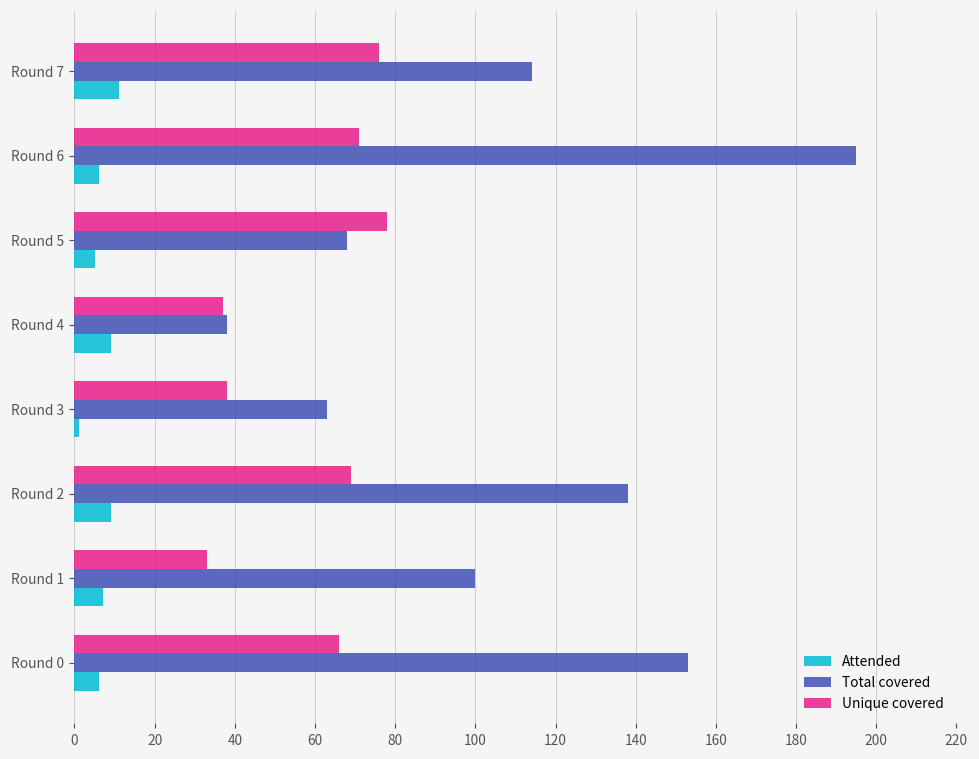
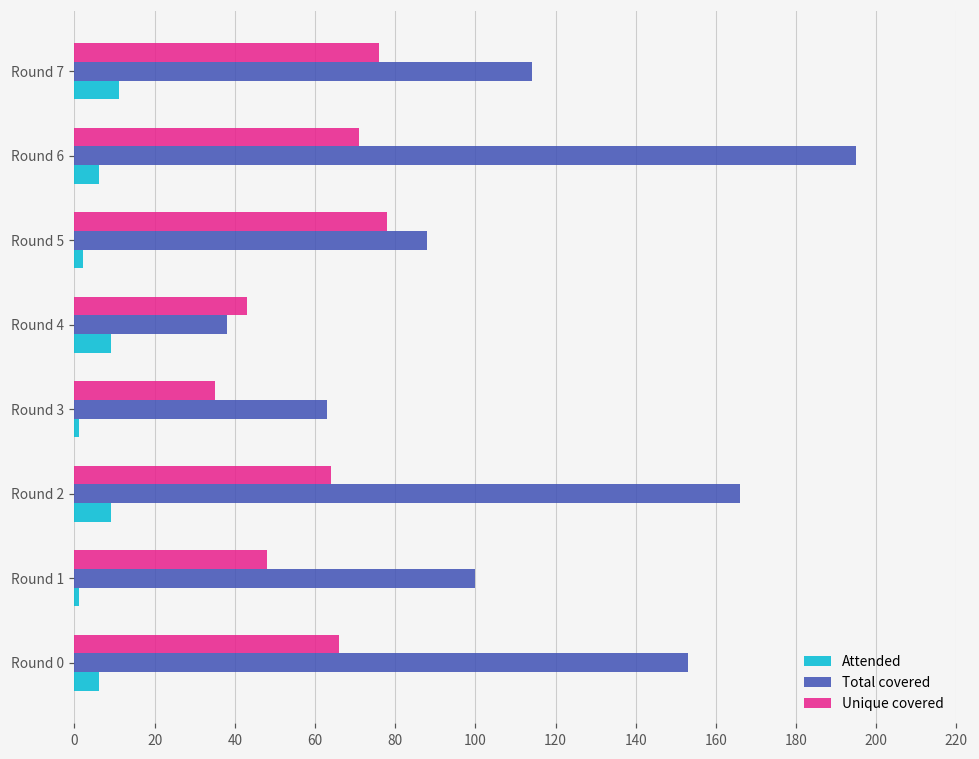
  {
    "Attended": {
      "Round 7": 11,
      "Round 6": 6,
-     "Round 5": 5,
+     "Round 5": 2,
      "Round 4": 9,
      "Round 3": 1,
      "Round 2": 9,
-     "Round 1": 7,
+     "Round 1": 1,
      "Round 0": 6
    },
    "Total covered": {
      "Round 7": 114,
      "Round 6": 195,
-     "Round 5": 68,
+     "Round 5": 88,
      "Round 4": 38,
      "Round 3": 63,
-     "Round 2": 138,
+     "Round 2": 166,
      "Round 1": 100,
      "Round 0": 153
    },
    "Unique covered": {
      "Round 7": 76,
      "Round 6": 71,
      "Round 5": 78,
-     "Round 4": 37,
-     "Round 3": 38,
-     "Round 2": 69,
-     "Round 1": 33,
+     "Round 4": 43,
+     "Round 3": 35,
+     "Round 2": 64,
+     "Round 1": 48,
      "Round 0": 66
    }
  }
